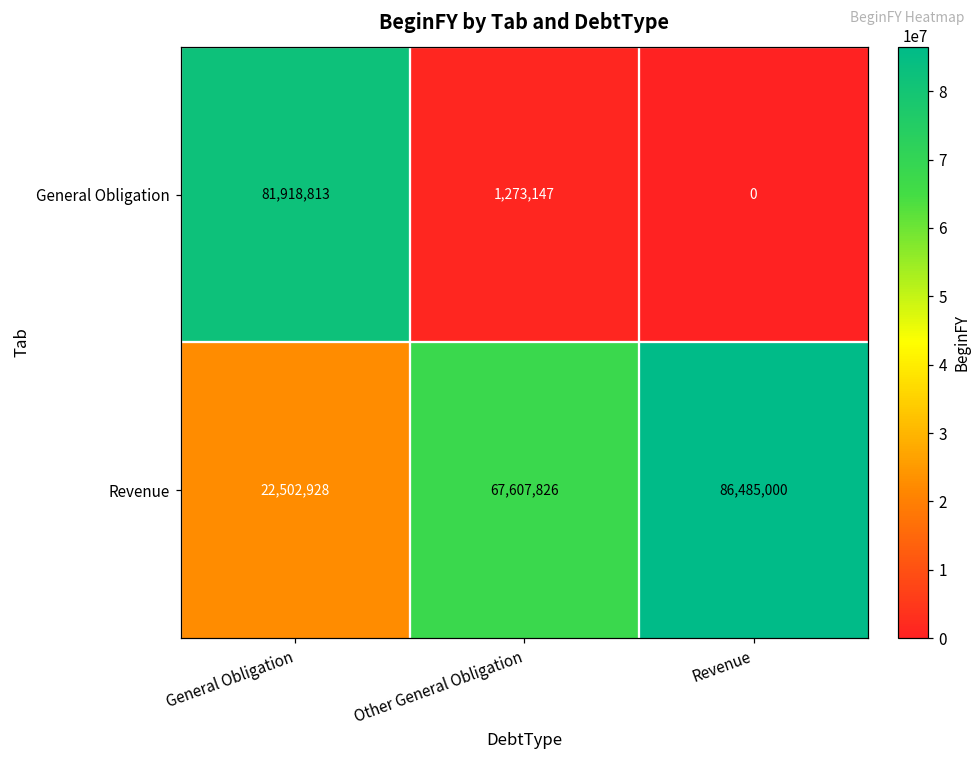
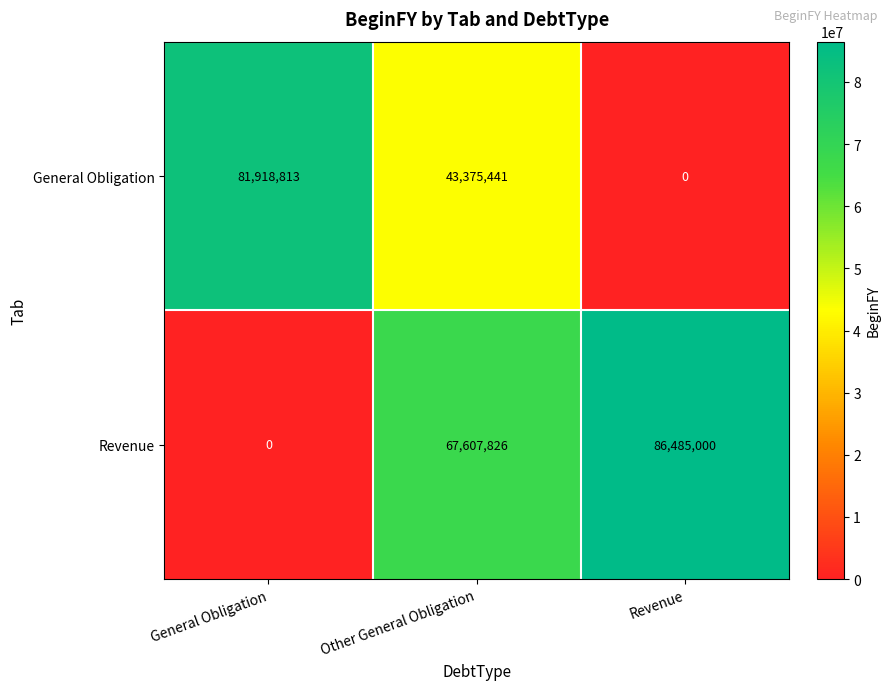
  {
    "General Obligation": {
      "General Obligation": "81,918,813",
-     "Other General Obligation": "1,273,147",
+     "Other General Obligation": "43,375,441",
      "Revenue": "0"
    },
    "Revenue": {
-     "General Obligation": "22,502,928",
+     "General Obligation": "0",
      "Other General Obligation": "67,607,826",
      "Revenue": "86,485,000"
    }
  }
